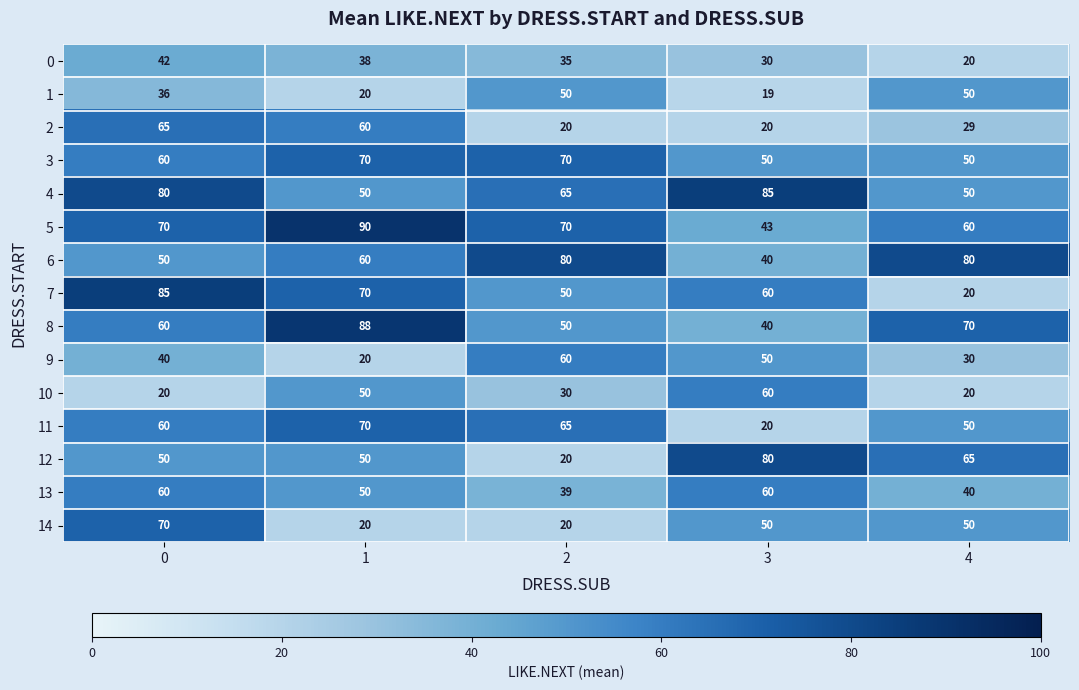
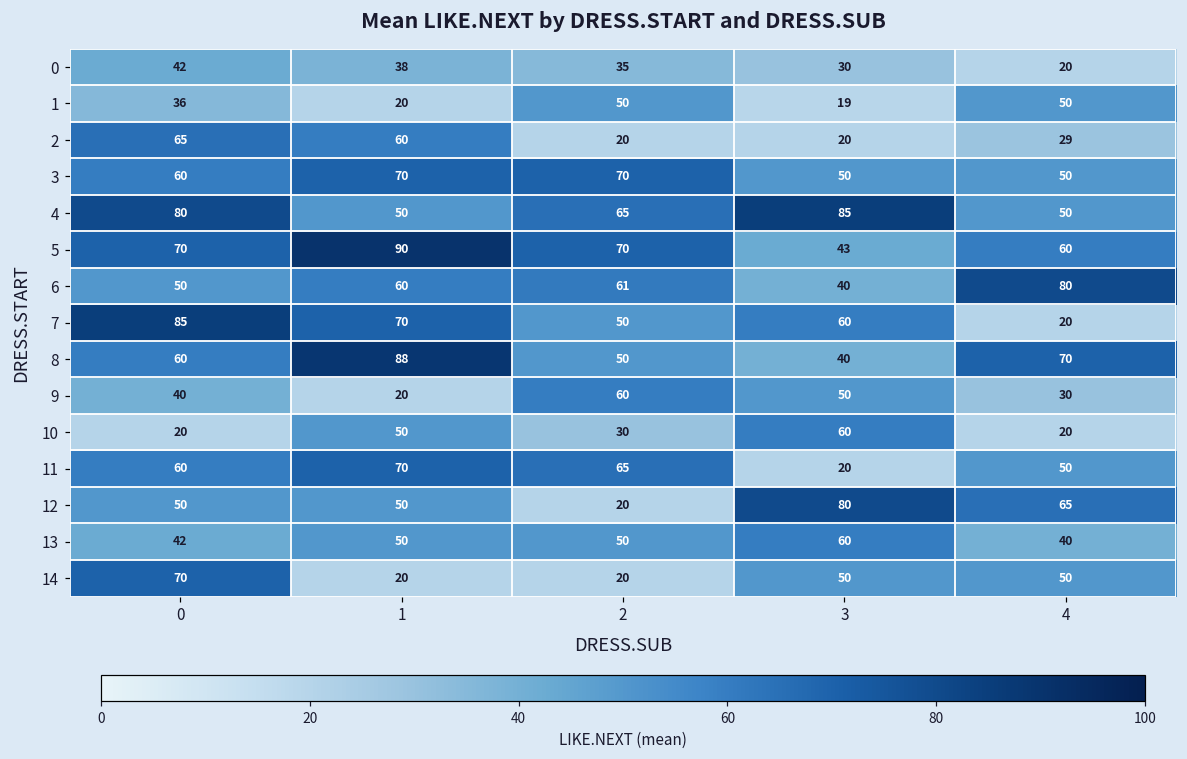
  {
    "0": {
      "0": 42,
      "1": 38,
      "2": 35,
      "3": 30,
      "4": 20
    },
    "1": {
      "0": 36,
      "1": 20,
      "2": 50,
      "3": 19,
      "4": 50
    },
    "2": {
      "0": 65,
      "1": 60,
      "2": 20,
      "3": 20,
      "4": 29
    },
    "3": {
      "0": 60,
      "1": 70,
      "2": 70,
      "3": 50,
      "4": 50
    },
    "4": {
      "0": 80,
      "1": 50,
      "2": 65,
      "3": 85,
      "4": 50
    },
    "5": {
      "0": 70,
      "1": 90,
      "2": 70,
      "3": 43,
      "4": 60
    },
    "6": {
      "0": 50,
      "1": 60,
-     "2": 80,
+     "2": 61,
      "3": 40,
      "4": 80
    },
    "7": {
      "0": 85,
      "1": 70,
      "2": 50,
      "3": 60,
      "4": 20
    },
    "8": {
      "0": 60,
      "1": 88,
      "2": 50,
      "3": 40,
      "4": 70
    },
    "9": {
      "0": 40,
      "1": 20,
      "2": 60,
      "3": 50,
      "4": 30
    },
    "10": {
      "0": 20,
      "1": 50,
      "2": 30,
      "3": 60,
      "4": 20
    },
    "11": {
      "0": 60,
      "1": 70,
      "2": 65,
      "3": 20,
      "4": 50
    },
    "12": {
      "0": 50,
      "1": 50,
      "2": 20,
      "3": 80,
      "4": 65
    },
    "13": {
-     "0": 60,
+     "0": 42,
      "1": 50,
-     "2": 39,
+     "2": 50,
      "3": 60,
      "4": 40
    },
    "14": {
      "0": 70,
      "1": 20,
      "2": 20,
      "3": 50,
      "4": 50
    }
  }
